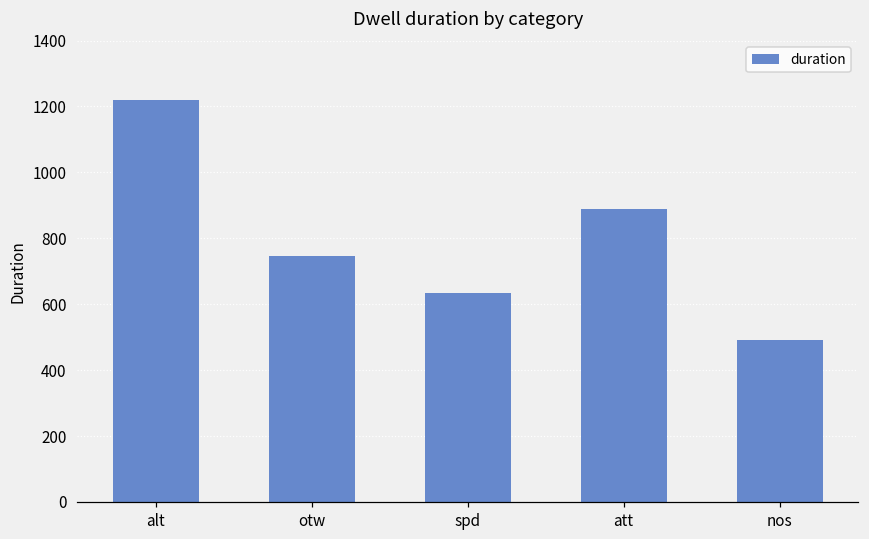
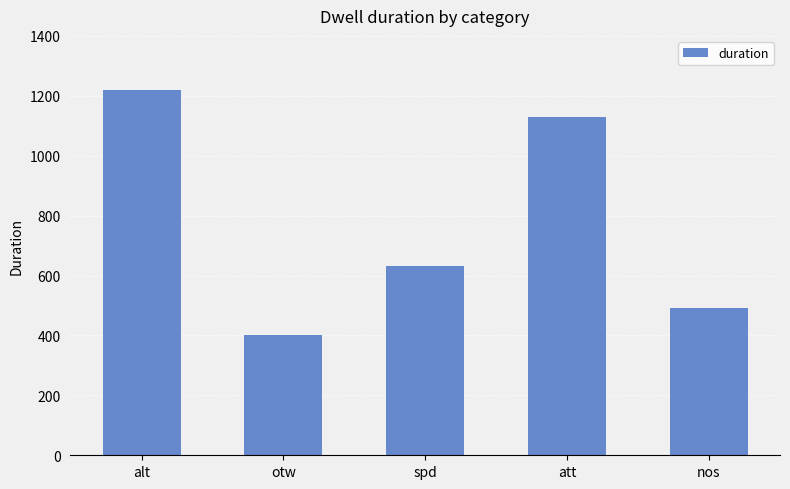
  {
    "alt": 1220,
-   "otw": 750,
+   "otw": 400,
    "spd": 630,
-   "att": 890,
+   "att": 1130,
    "nos": 490
  }
